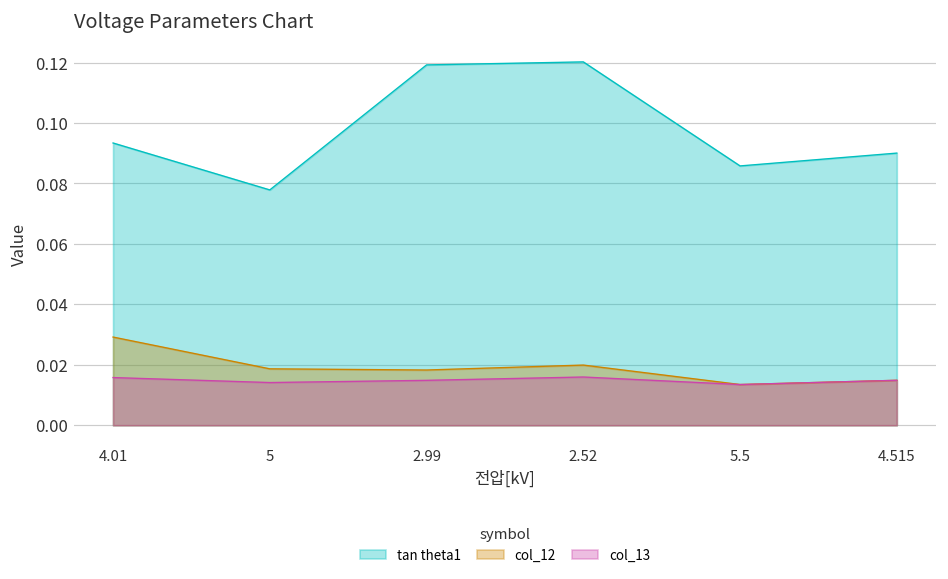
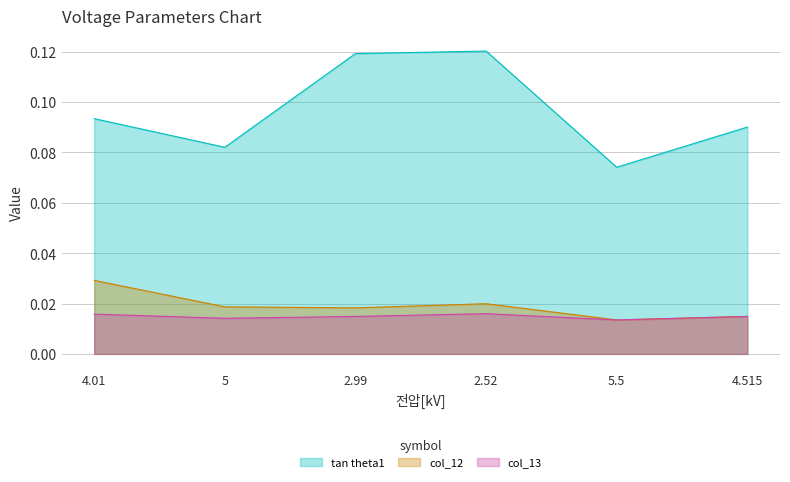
  {
    "tan theta1": {
      "4.01": 0.093,
-     "5": 0.078,
+     "5": 0.082,
      "2.99": 0.119,
      "2.52": 0.120,
-     "5.5": 0.086,
+     "5.5": 0.074,
      "4.515": 0.090
    },
    "col_12": {
      "4.01": 0.029,
      "5": 0.019,
      "2.99": 0.018,
      "2.52": 0.020
    },
    "col_13": {
      "4.01": 0.016,
      "5": 0.014,
      "2.99": 0.015,
      "2.52": 0.016
    }
  }
